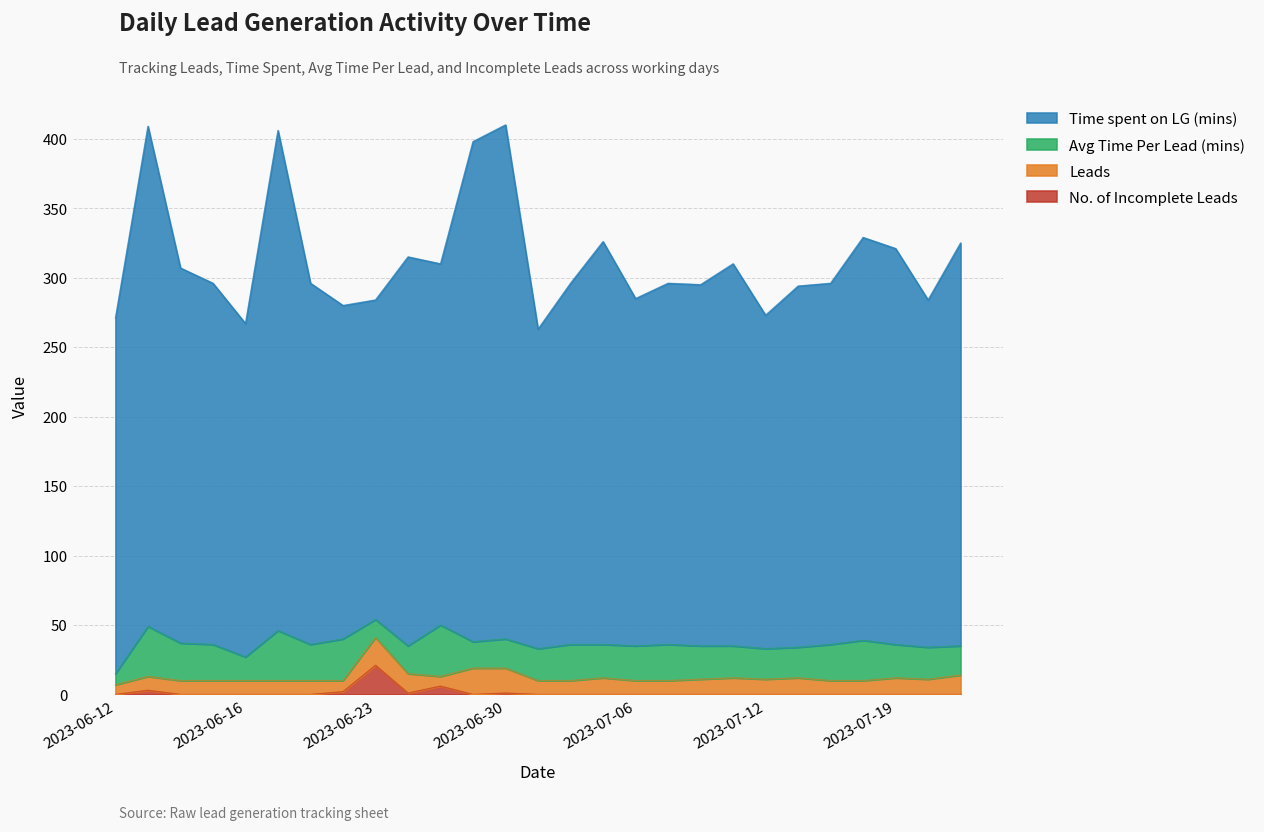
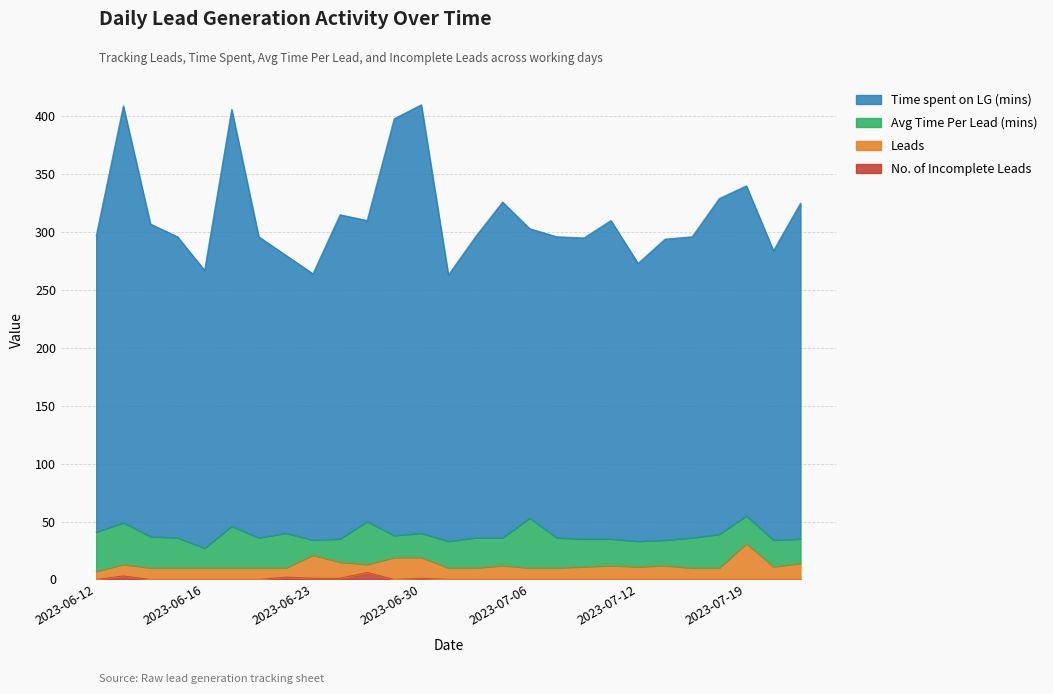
  {
    "No. of Incomplete Leads": {
      "2023-06-12": 0,
      "2023-06-16": 0,
-     "2023-06-23": 21,
+     "2023-06-23": 1,
      "2023-06-30": 1,
      "2023-07-06": 0,
      "2023-07-12": 0,
      "2023-07-19": 0
    },
    "Leads": {
      "2023-06-12": 7,
      "2023-06-16": 10,
      "2023-06-23": 20,
      "2023-06-30": 18,
      "2023-07-06": 10,
      "2023-07-12": 11,
-     "2023-07-19": 12
+     "2023-07-19": 31
    },
    "Avg Time Per Lead (mins)": {
-     "2023-06-12": 8,
+     "2023-06-12": 34,
      "2023-06-16": 17,
      "2023-06-23": 13,
      "2023-06-30": 21,
-     "2023-07-06": 25,
+     "2023-07-06": 43,
      "2023-07-12": 22,
      "2023-07-19": 24
    },
    "Time spent on LG (mins)": {
      "2023-06-12": 256,
      "2023-06-16": 240,
      "2023-06-23": 230,
      "2023-06-30": 370,
      "2023-07-06": 250,
      "2023-07-12": 240,
      "2023-07-19": 285
    }
  }
